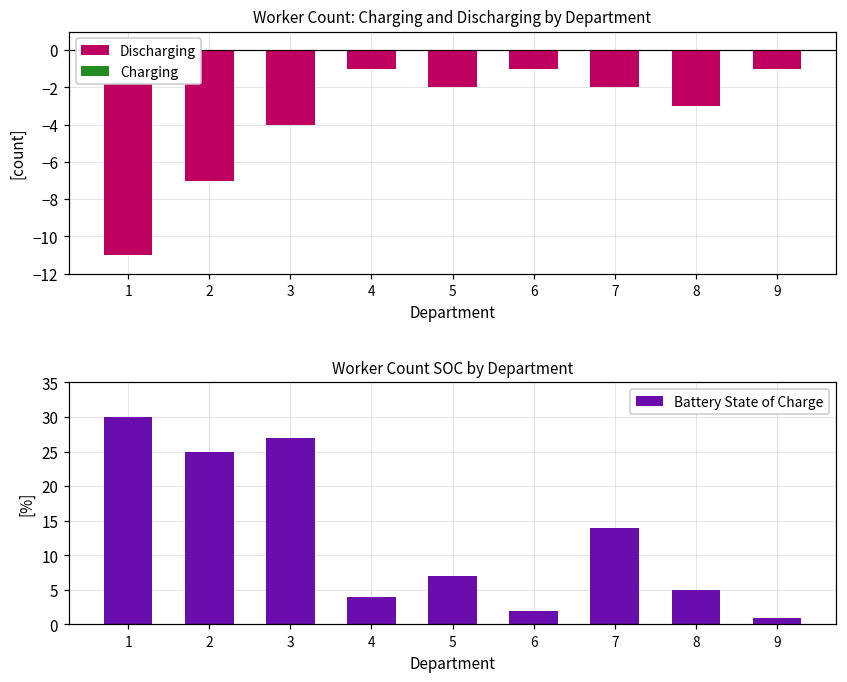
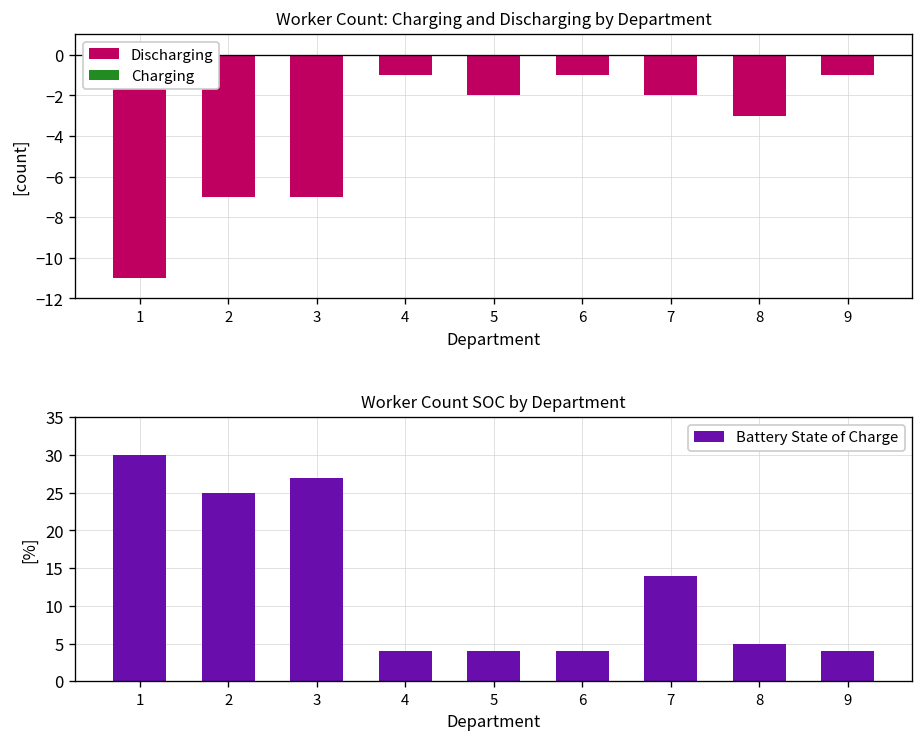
  {
    "Worker Count: Charging and Discharging by Department": {
      "Discharging": {
        "1": -11.0,
        "2": -7.0,
-       "3": -4.0,
+       "3": -7.0,
        "4": -1.0,
        "5": -2.0,
        "6": -1.0,
        "7": -2.0,
        "8": -3.0,
        "9": -1.0
      },
      "Charging": {
        "2": 0.0,
        "3": 0.0,
        "4": 0.0,
        "5": 0.0,
        "6": 0.0,
        "7": 0.0,
        "8": 0.0,
        "9": 0.0
      }
    },
    "Worker Count SOC by Department": {
      "1": 30,
      "2": 25,
      "3": 27,
      "4": 4,
-     "5": 7,
-     "6": 2,
+     "5": 4,
+     "6": 4,
      "7": 14,
      "8": 5,
-     "9": 1
+     "9": 4
    }
  }
